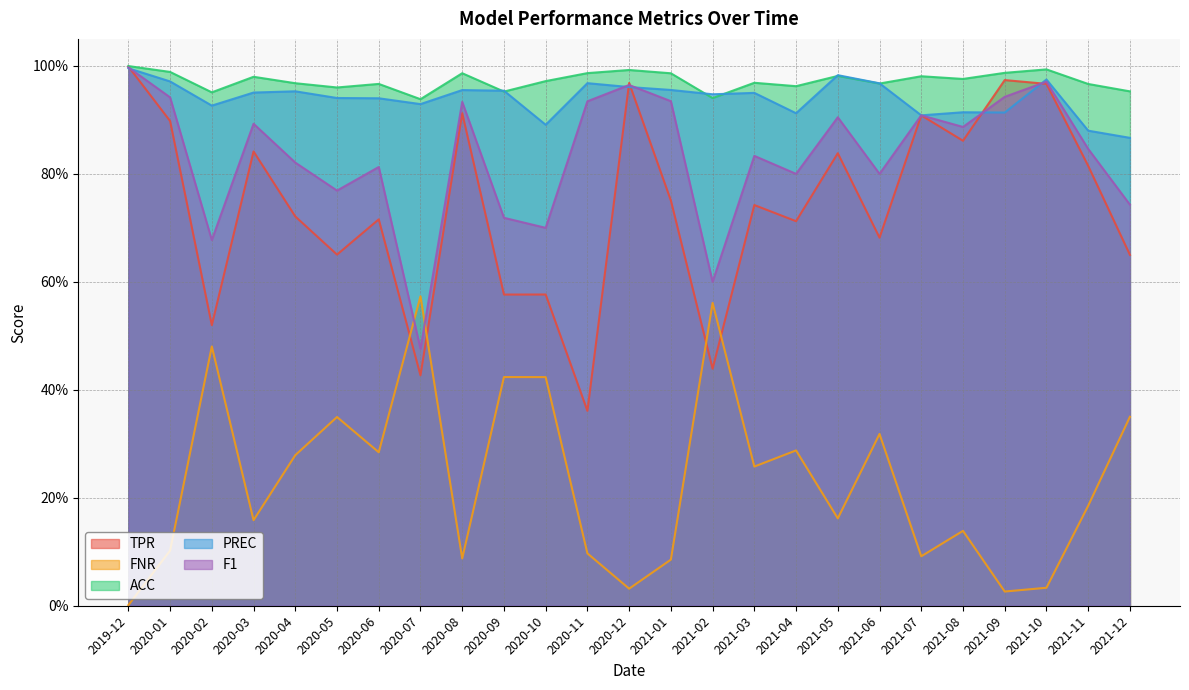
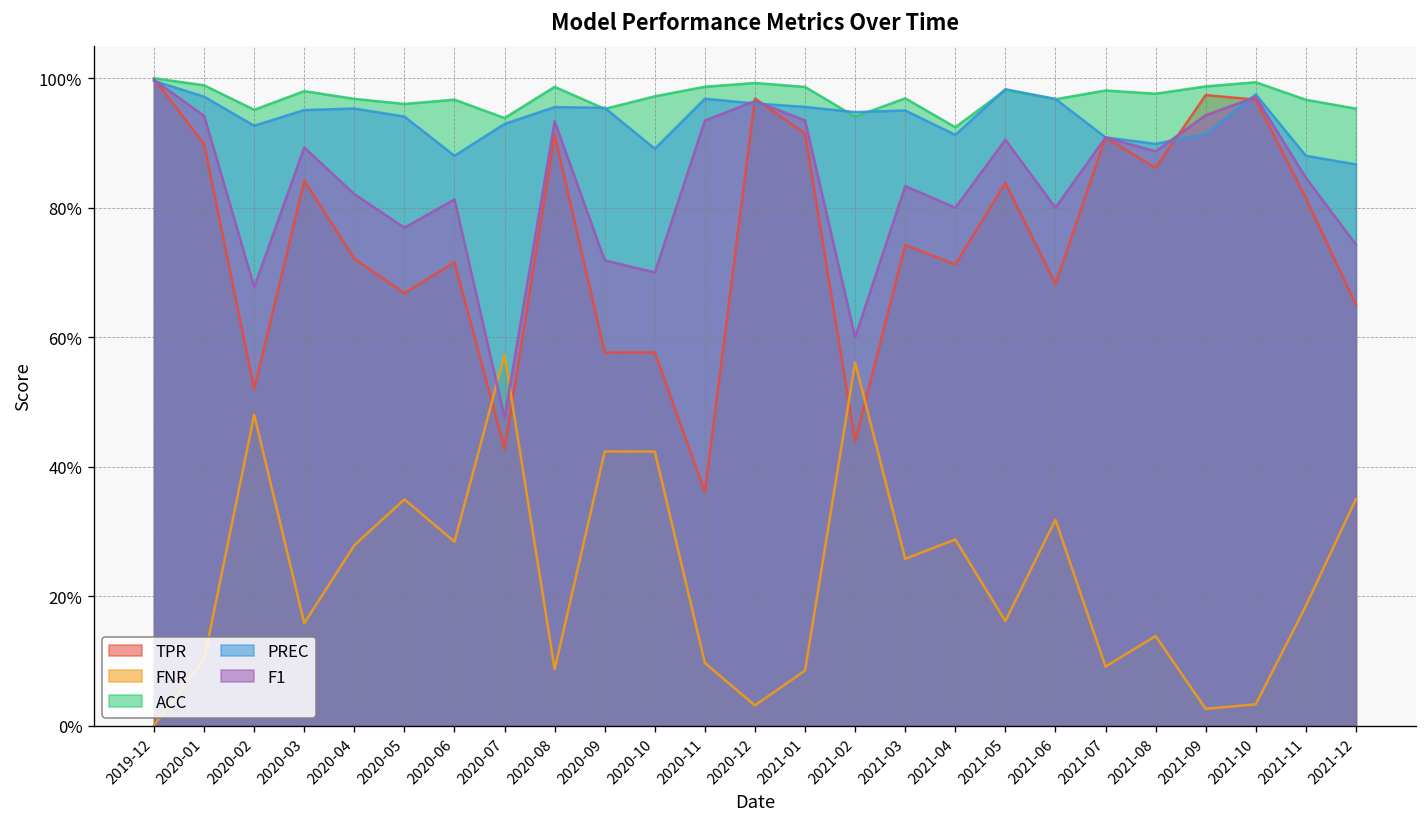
  {
    "TPR": {
      "2020-01": "90%",
      "2020-02": "52%",
      "2020-03": "84%",
      "2020-04": "72%",
-     "2020-05": "65%",
+     "2020-05": "67%",
      "2020-06": "72%",
      "2020-07": "43%",
      "2020-08": "91%",
      "2020-09": "58%",
      "2020-10": "58%",
      "2020-11": "36%",
-     "2021-01": "75%",
+     "2021-01": "91%",
      "2021-02": "44%",
      "2021-03": "74%",
      "2021-04": "71%",
      "2021-05": "84%",
      "2021-06": "68%",
      "2021-08": "86%",
      "2021-09": "97%",
      "2021-11": "81%",
      "2021-12": "65%"
    },
    "FNR": {
      "2019-12": "0%",
      "2020-02": "48%",
      "2020-03": "16%",
      "2020-04": "28%",
      "2020-05": "35%",
      "2020-06": "28%",
      "2020-07": "57%",
      "2020-08": "9%",
      "2020-09": "42%",
      "2020-10": "42%",
      "2020-11": "10%",
      "2020-12": "3%",
      "2021-01": "9%",
      "2021-02": "56%",
      "2021-03": "26%",
      "2021-04": "29%",
      "2021-05": "16%",
      "2021-06": "32%",
      "2021-07": "9%",
      "2021-08": "14%",
      "2021-09": "3%",
      "2021-10": "3%",
      "2021-11": "19%",
      "2021-12": "35%"
    },
    "ACC": {
      "2020-01": "99%",
      "2020-02": "95%",
      "2020-03": "98%",
      "2020-04": "97%",
      "2020-05": "96%",
      "2020-06": "97%",
      "2020-07": "94%",
      "2020-08": "99%",
      "2020-10": "97%",
      "2020-11": "99%",
      "2020-12": "99%",
      "2021-01": "99%",
      "2021-02": "94%",
      "2021-03": "97%",
-     "2021-04": "96%",
+     "2021-04": "92%",
      "2021-07": "98%",
      "2021-08": "98%",
      "2021-09": "99%",
      "2021-10": "99%",
      "2021-11": "97%",
      "2021-12": "95%"
    },
    "PREC": {
      "2020-01": "97%",
      "2020-02": "93%",
      "2020-03": "95%",
      "2020-04": "95%",
      "2020-05": "94%",
-     "2020-06": "94%",
+     "2020-06": "88%",
      "2020-07": "93%",
      "2020-08": "96%",
      "2020-10": "89%",
      "2020-11": "97%",
      "2021-01": "96%",
      "2021-02": "95%",
      "2021-03": "95%",
      "2021-04": "91%",
-     "2021-08": "91%",
+     "2021-08": "90%",
      "2021-09": "91%",
      "2021-11": "88%",
      "2021-12": "87%"
    },
    "F1": {
      "2020-01": "94%",
      "2020-02": "68%",
      "2020-03": "89%",
      "2020-04": "82%",
      "2020-05": "77%",
      "2020-06": "81%",
      "2020-07": "48%",
      "2020-08": "93%",
      "2020-09": "72%",
      "2020-10": "70%",
      "2020-11": "93%",
      "2021-01": "93%",
      "2021-02": "60%",
      "2021-03": "83%",
      "2021-04": "80%",
      "2021-05": "90%",
      "2021-06": "80%",
      "2021-08": "89%",
      "2021-09": "94%",
      "2021-11": "85%",
      "2021-12": "74%"
    }
  }
